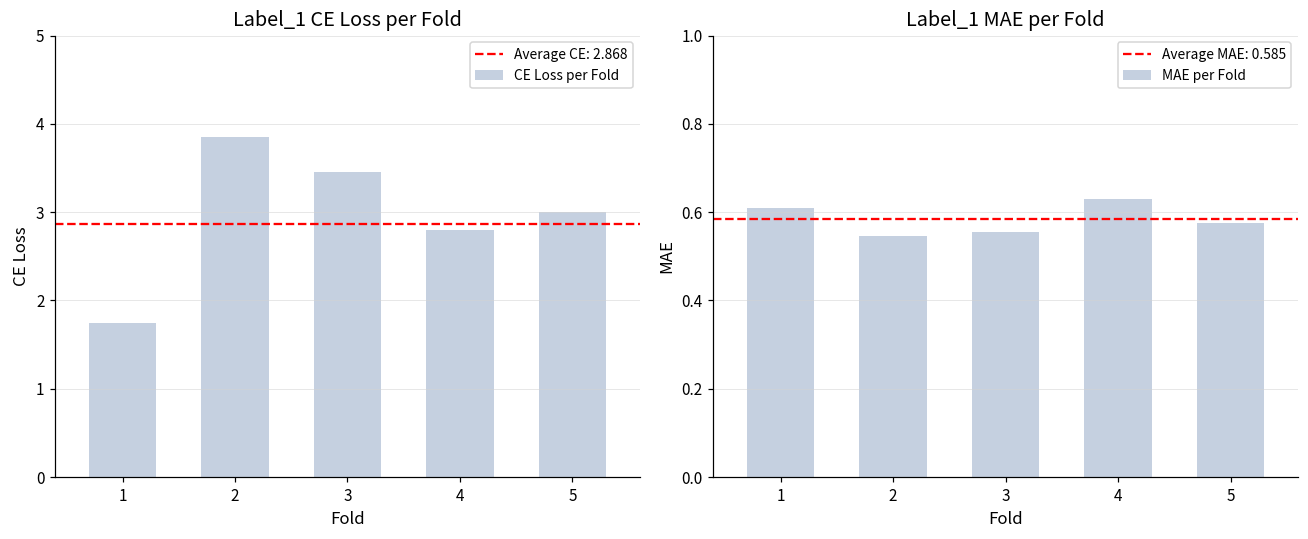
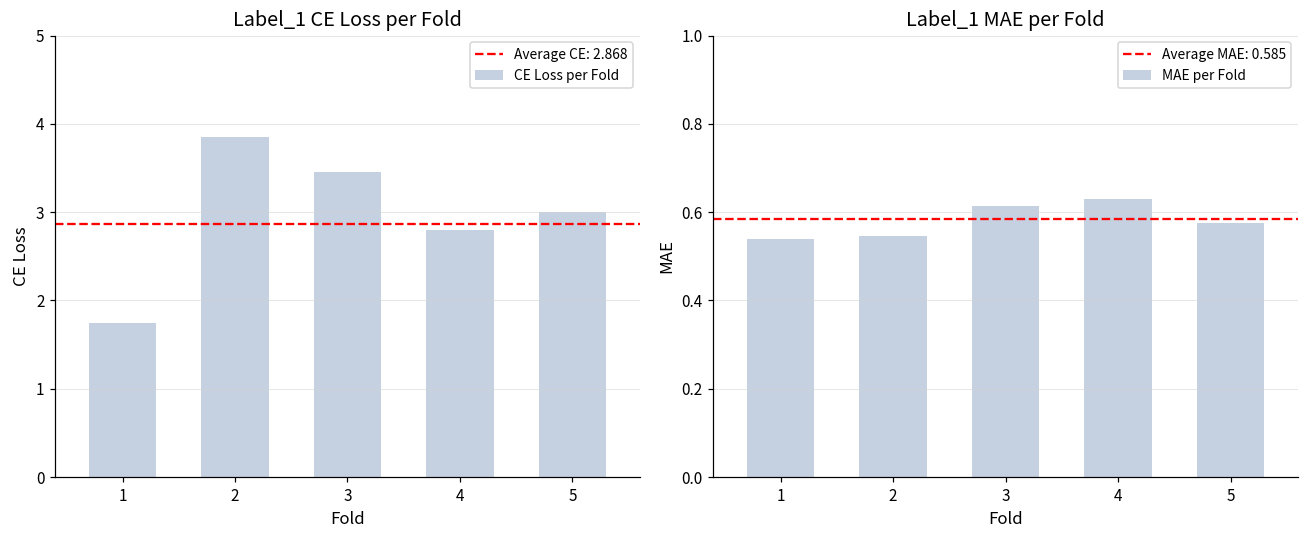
  {
    "Label_1 CE Loss per Fold": {
      "1": 1.8,
      "2": 3.9,
      "3": 3.5,
      "4": 2.8,
      "5": 3.0
    },
    "Label_1 MAE per Fold": {
-     "1": 0.61,
+     "1": 0.54,
      "2": 0.55,
-     "3": 0.56,
+     "3": 0.62,
      "4": 0.63,
      "5": 0.58
    }
  }
